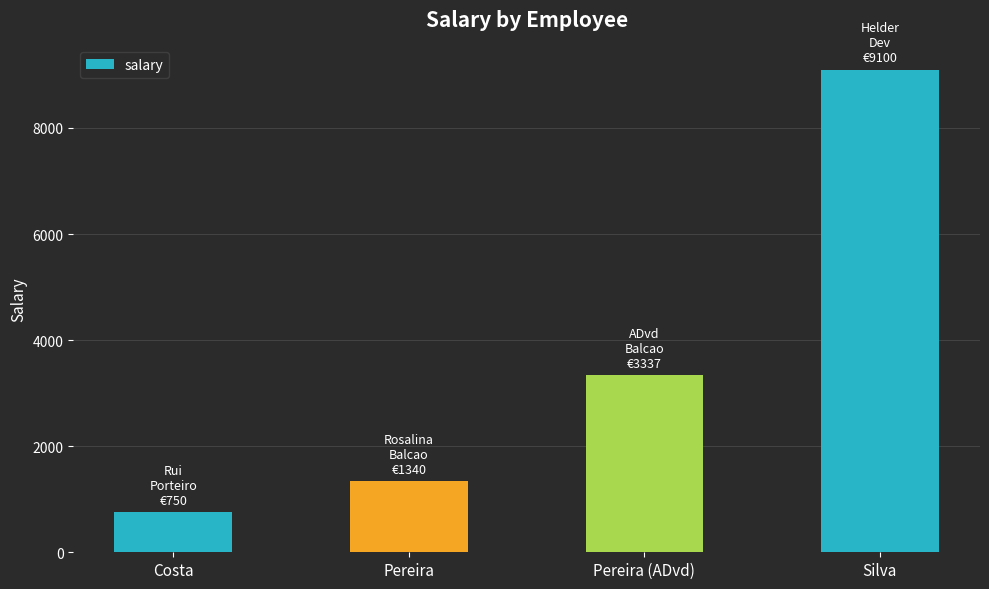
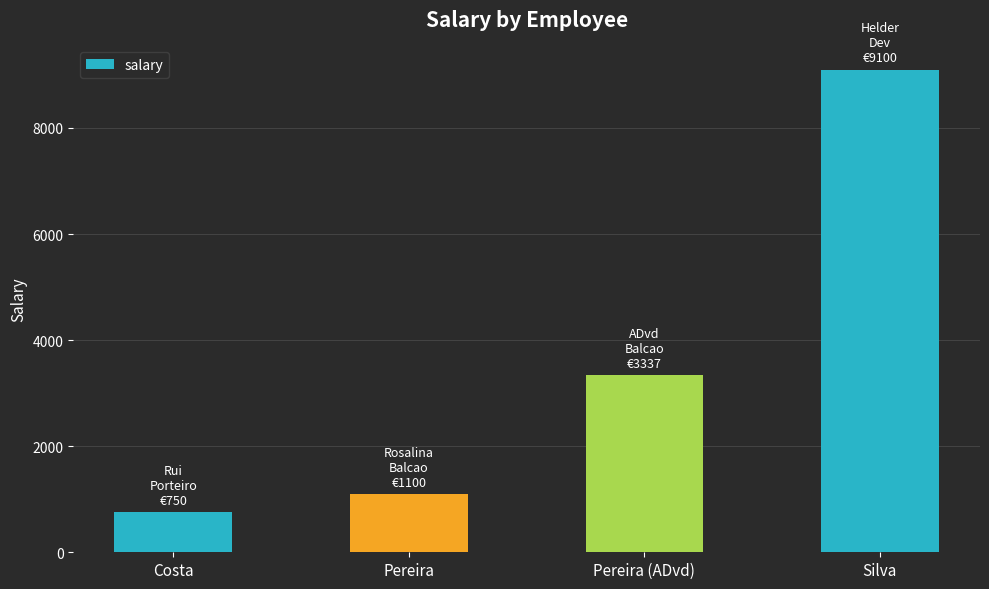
  {
    "Costa": "€750",
-   "Pereira": "€1340",
+   "Pereira": "€1100",
    "Pereira (ADvd)": "€3337",
    "Silva": "€9100"
  }
